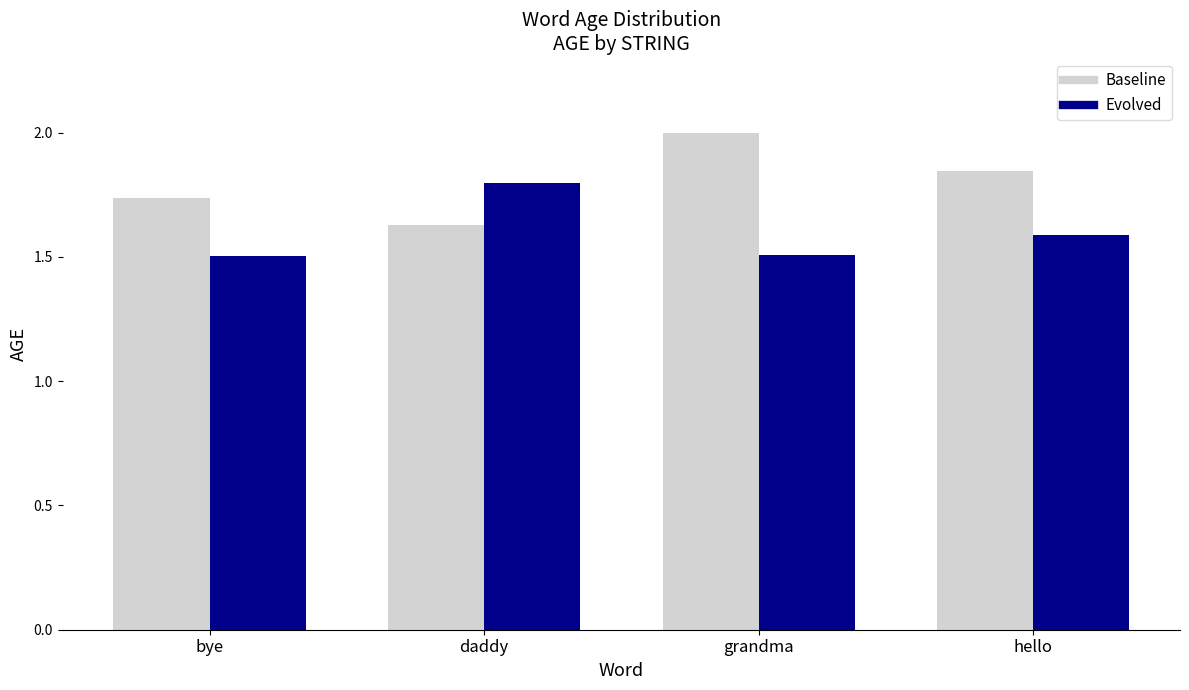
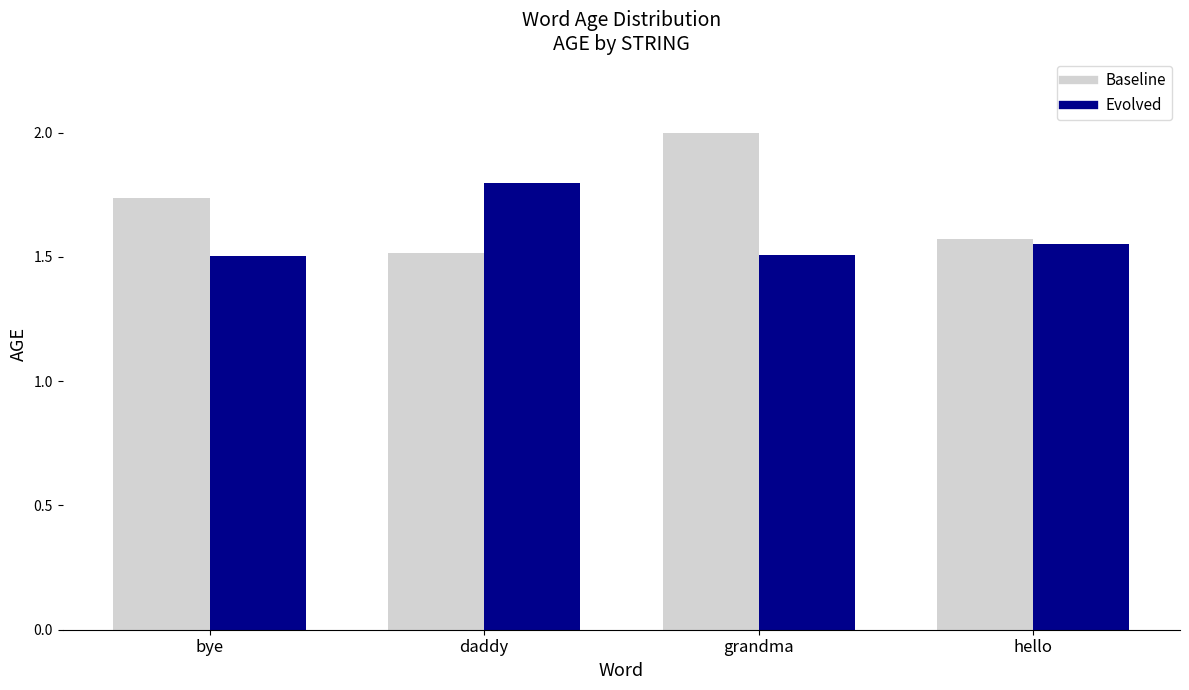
  {
    "Baseline": {
      "bye": 1.74,
-     "daddy": 1.63,
+     "daddy": 1.51,
      "grandma": 2.00,
-     "hello": 1.85
+     "hello": 1.57
    },
    "Evolved": {
      "bye": 1.50,
      "daddy": 1.80,
      "grandma": 1.51,
-     "hello": 1.59
+     "hello": 1.55
    }
  }
